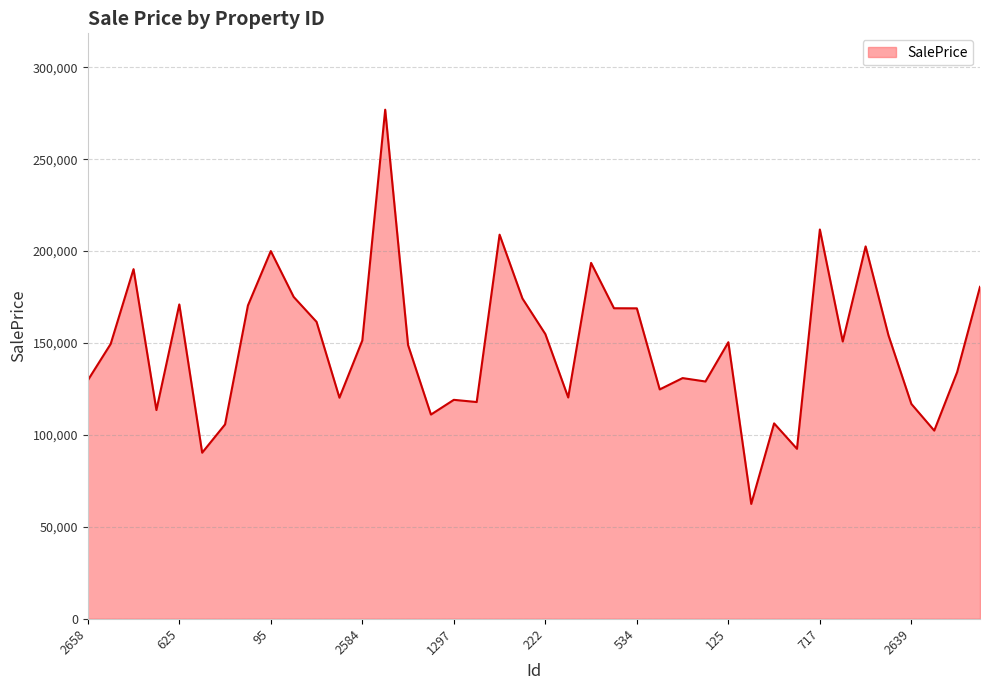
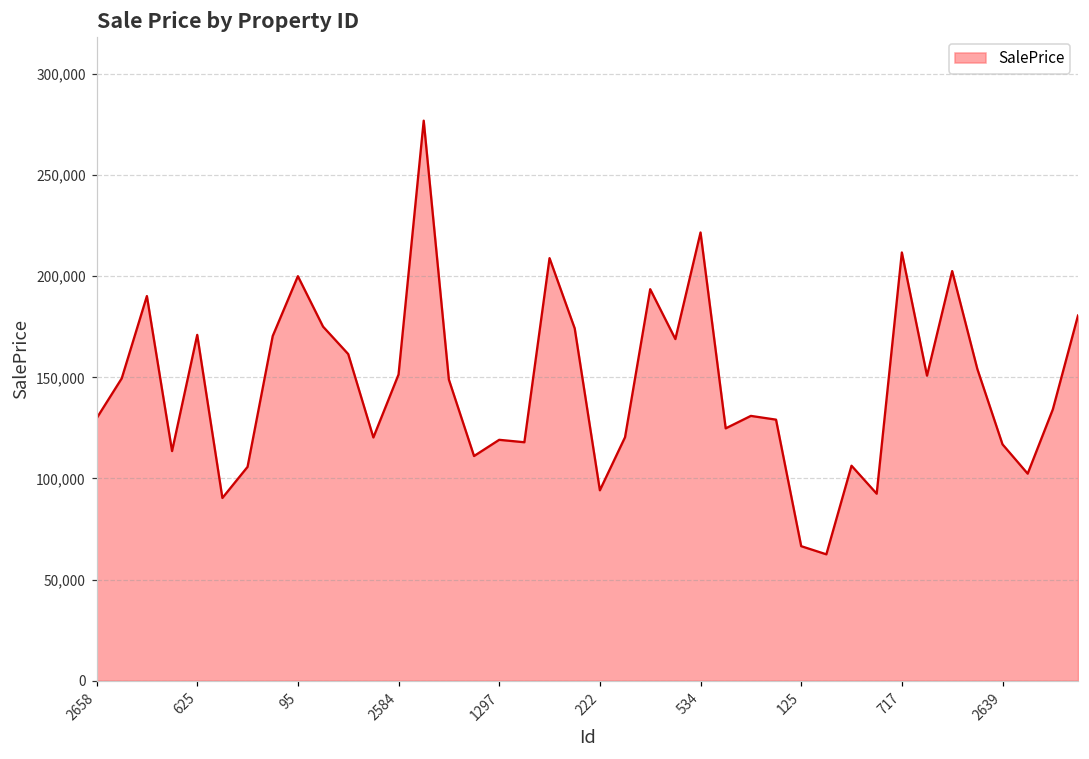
  {
    "2658": "130,000",
    "625": "171,000",
    "95": "200,000",
    "2584": "151,000",
    "1297": "119,000",
-   "222": "155,000",
-   "534": "169,000",
-   "125": "150,000",
+   "222": "94,000",
+   "534": "222,000",
+   "125": "66,000",
    "717": "212,000",
    "2639": "117,000"
  }
